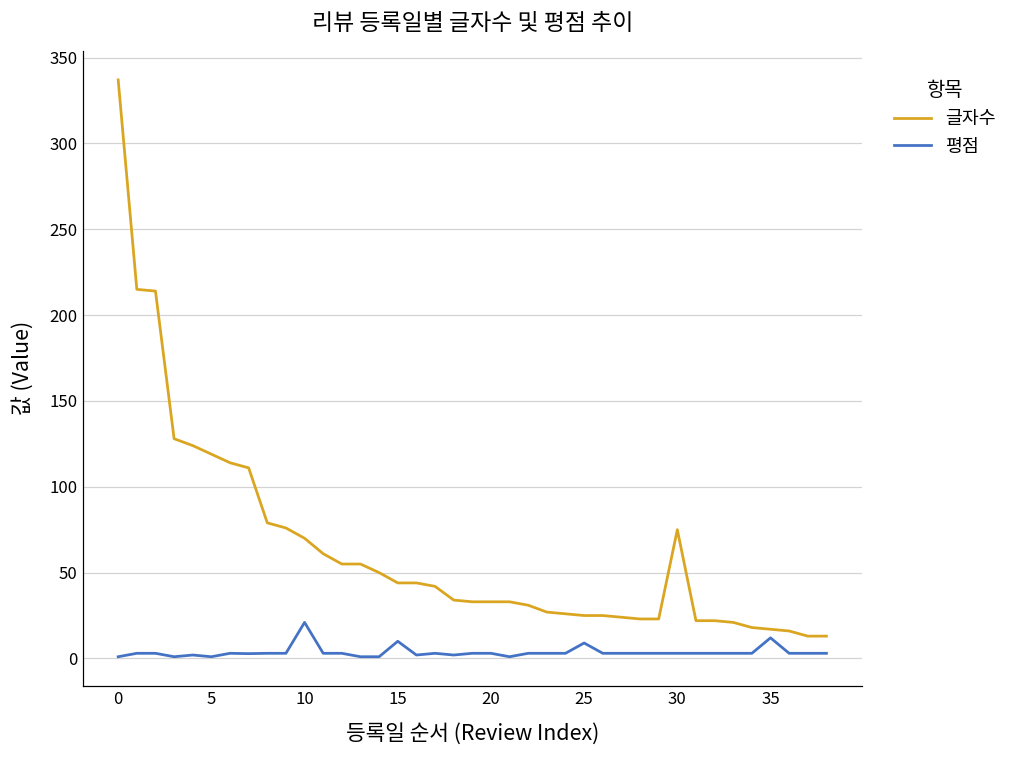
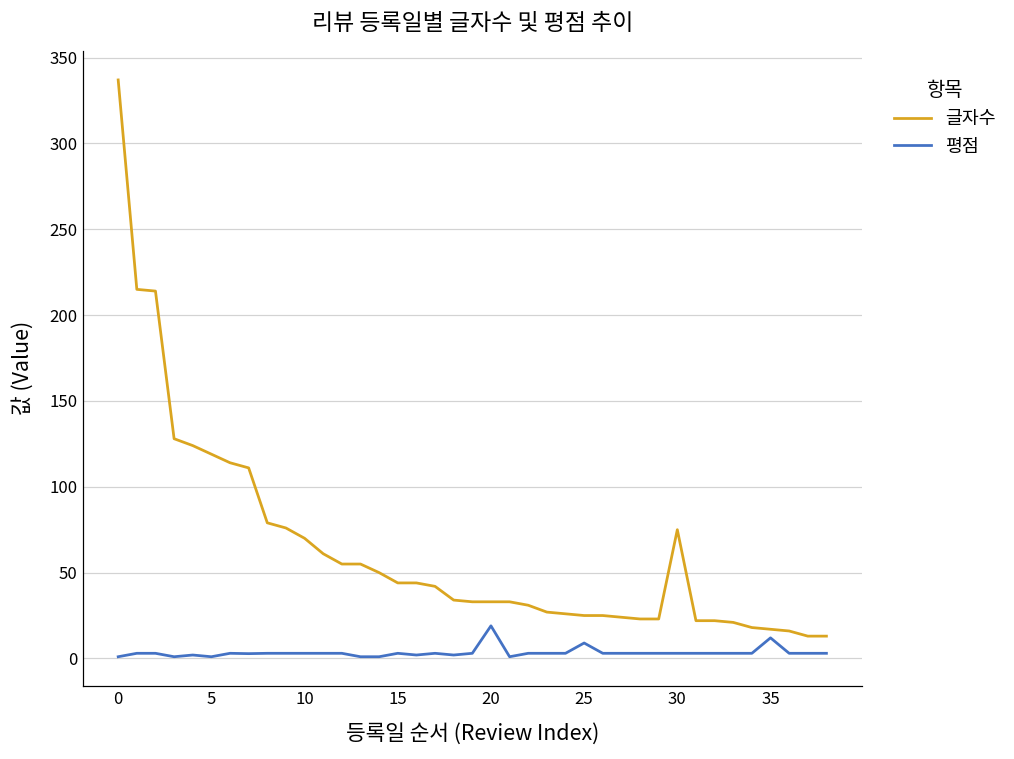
  {
    "글자수": {
      "0": 337,
      "5": 119,
      "10": 70,
      "15": 44,
      "20": 33,
      "25": 25,
      "30": 75,
      "35": 17
    },
    "평점": {
      "0": 1,
      "5": 1,
-     "10": 21,
-     "15": 10,
-     "20": 3,
+     "10": 3,
+     "15": 3,
+     "20": 19,
      "25": 9,
      "30": 3,
      "35": 12
    }
  }
